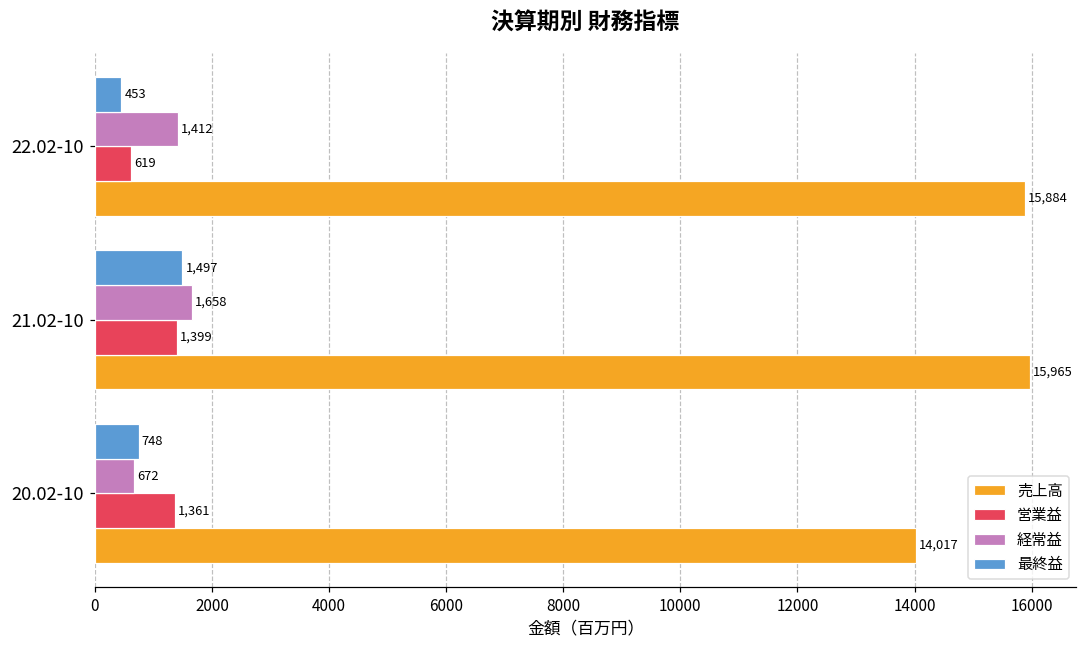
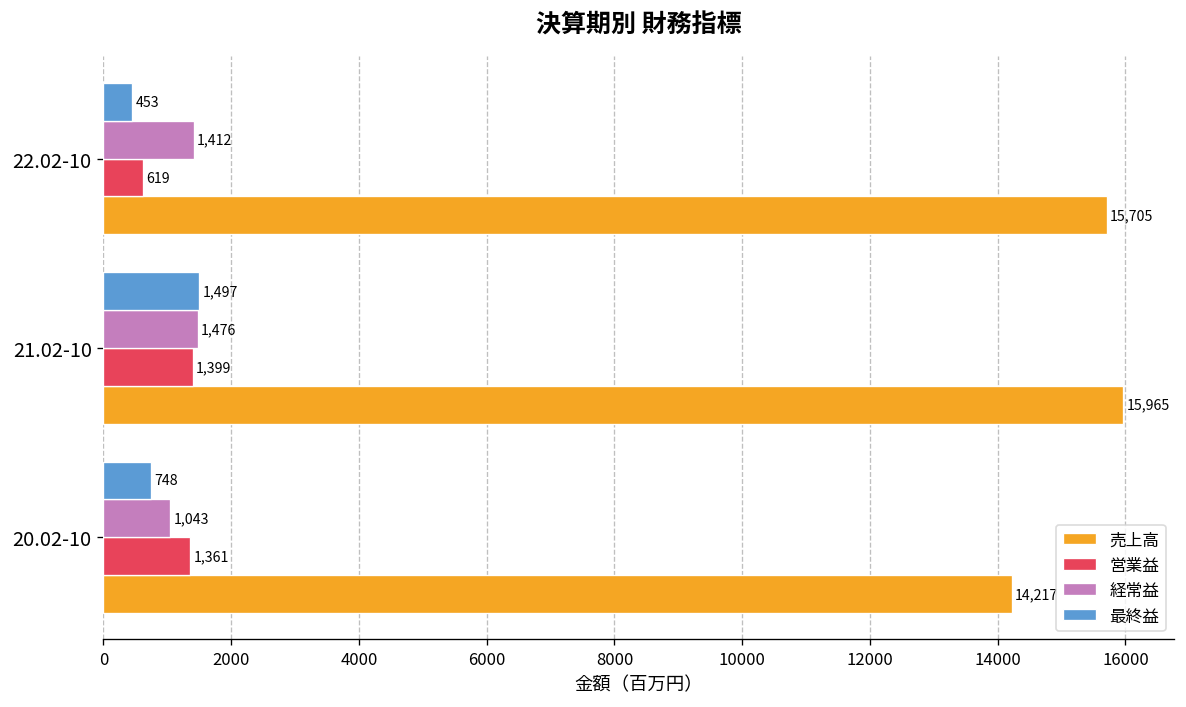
  {
    "売上高": {
-     "22.02-10": "15,884",
+     "22.02-10": "15,705",
      "21.02-10": "15,965",
-     "20.02-10": "14,017"
+     "20.02-10": "14,217"
    },
    "営業益": {
      "22.02-10": "619",
      "21.02-10": "1,399",
      "20.02-10": "1,361"
    },
    "経常益": {
      "22.02-10": "1,412",
-     "21.02-10": "1,658",
-     "20.02-10": "672"
+     "21.02-10": "1,476",
+     "20.02-10": "1,043"
    },
    "最終益": {
      "22.02-10": "453",
      "21.02-10": "1,497",
      "20.02-10": "748"
    }
  }
